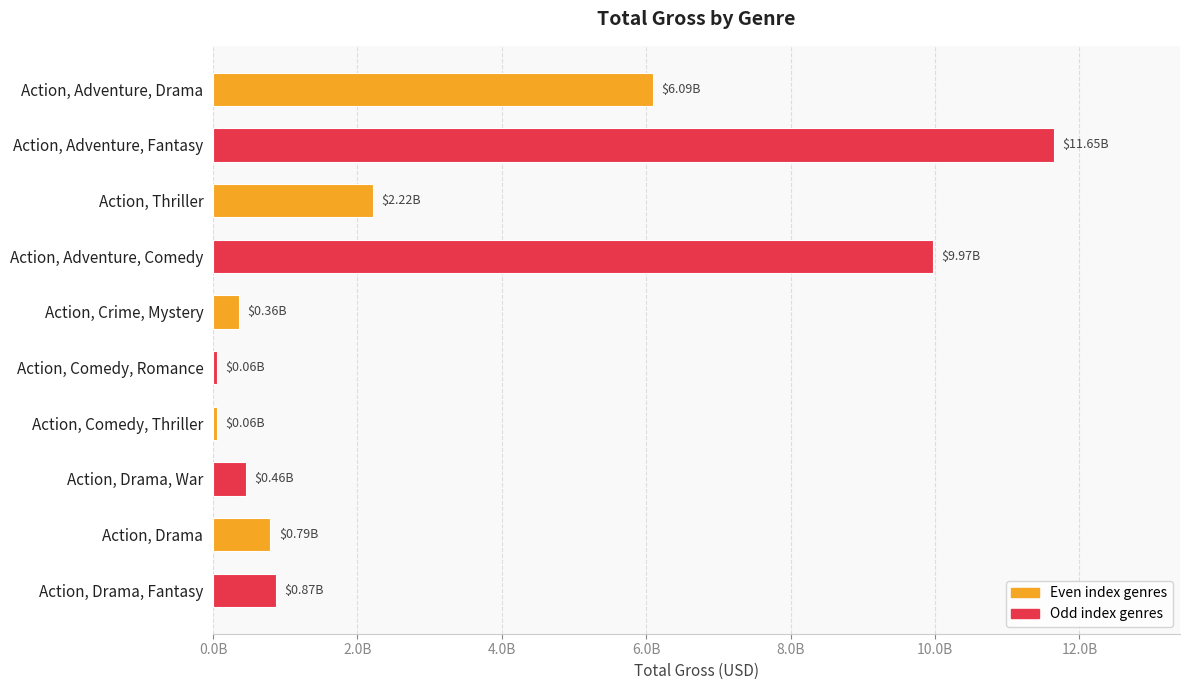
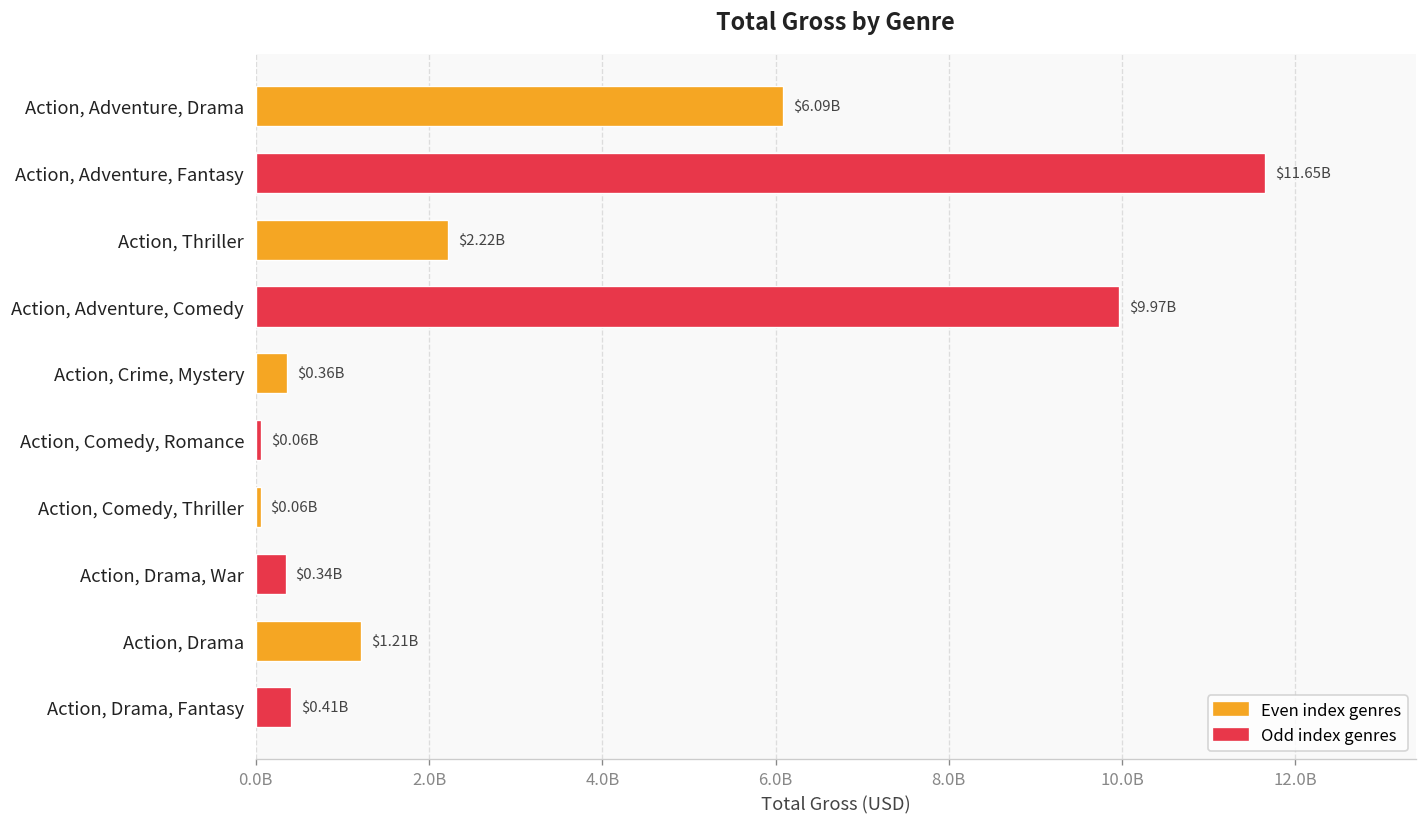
  {
    "Action, Adventure, Drama": "$6.09B",
    "Action, Adventure, Fantasy": "$11.65B",
    "Action, Thriller": "$2.22B",
    "Action, Adventure, Comedy": "$9.97B",
    "Action, Crime, Mystery": "$0.36B",
    "Action, Comedy, Romance": "$0.06B",
    "Action, Comedy, Thriller": "$0.06B",
-   "Action, Drama, War": "$0.46B",
-   "Action, Drama": "$0.79B",
-   "Action, Drama, Fantasy": "$0.87B"
+   "Action, Drama, War": "$0.34B",
+   "Action, Drama": "$1.21B",
+   "Action, Drama, Fantasy": "$0.41B"
  }
